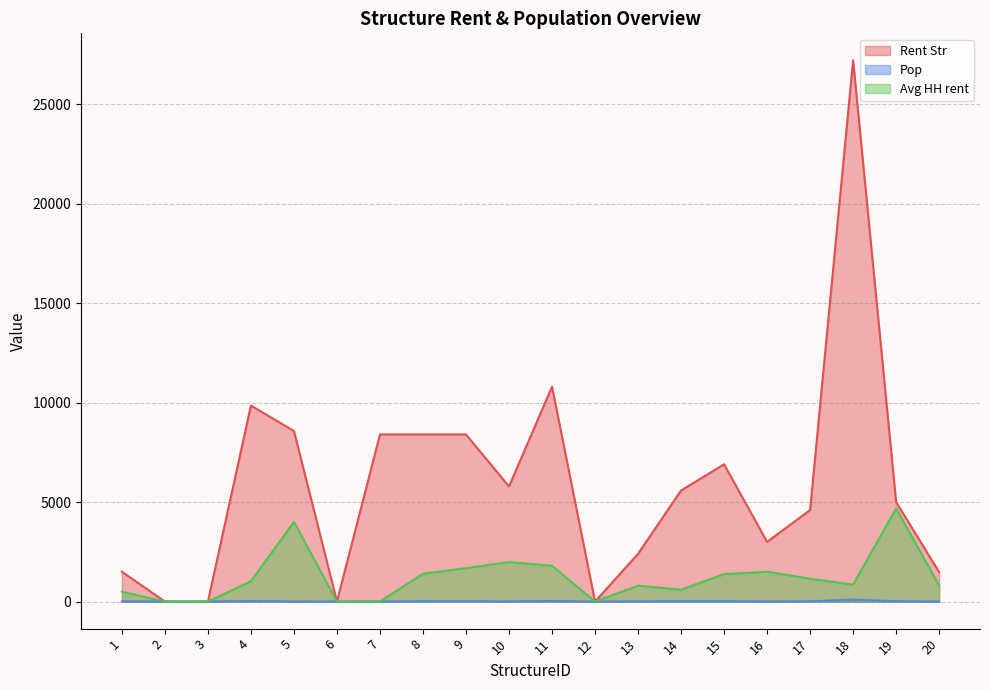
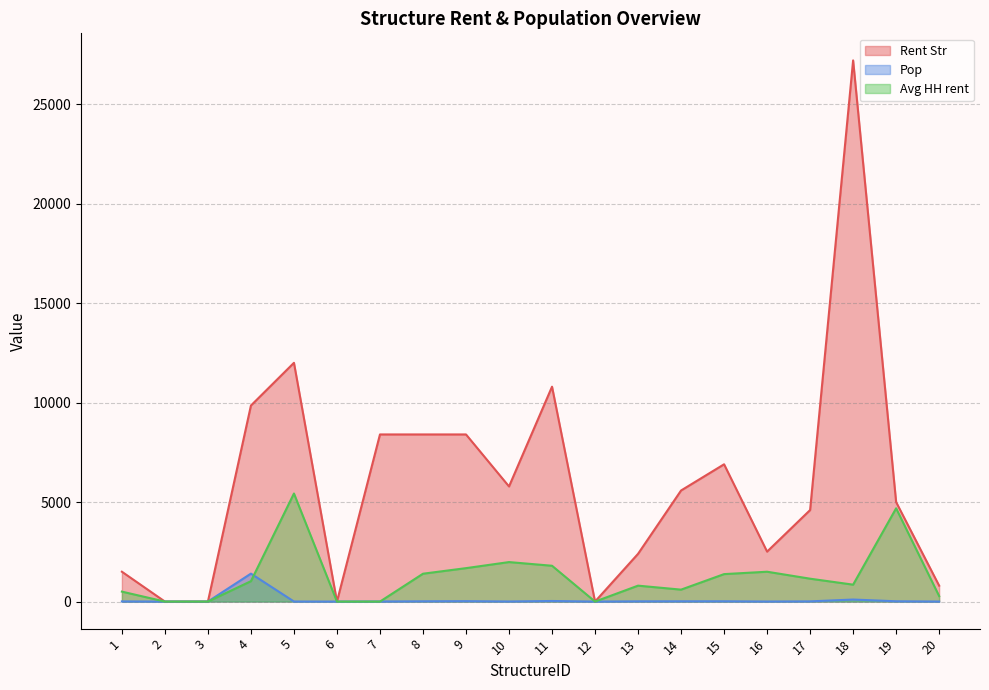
  {
    "Rent Str": {
      "1": 1500,
      "4": 9900,
-     "5": 8600,
+     "5": 12000,
      "7": 8400,
      "8": 8400,
      "9": 8400,
      "10": 5800,
      "11": 10800,
      "13": 2400,
      "14": 5600,
      "15": 6900,
-     "16": 3000,
+     "16": 2500,
      "17": 4600,
      "18": 27200,
      "19": 5000,
-     "20": 1500
+     "20": 800
    },
    "Pop": {
      "1": 0,
-     "4": 0,
+     "4": 1400,
      "5": 0,
      "8": 0,
      "9": 0,
      "10": 0,
      "11": 0,
      "13": 0,
      "14": 0,
      "15": 0,
      "16": 0,
      "17": 0,
      "18": 100,
      "19": 0,
      "20": 0
    },
    "Avg HH rent": {
      "1": 500,
      "4": 1000,
-     "5": 4000,
+     "5": 5400,
      "8": 1400,
      "9": 1700,
      "10": 2000,
      "11": 1800,
      "13": 800,
      "14": 600,
      "15": 1400,
      "16": 1500,
      "17": 1200,
      "18": 900,
      "19": 4700,
-     "20": 800
+     "20": 300
    }
  }
